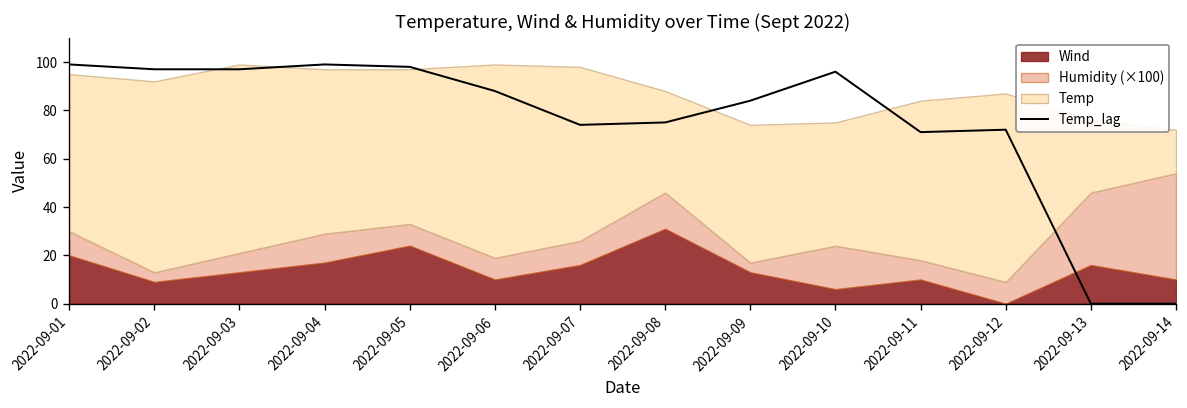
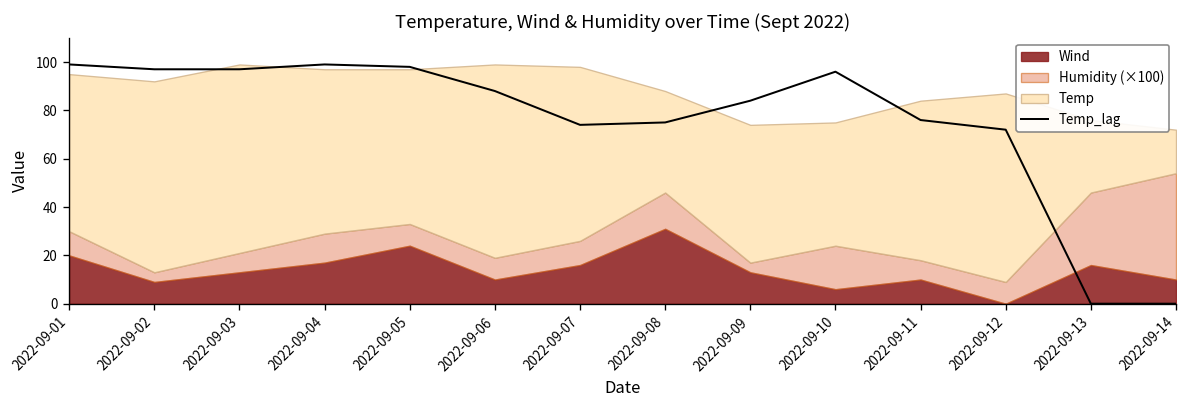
  {
    "Temp_lag": {
      "2022-09-01": 99,
      "2022-09-02": 97,
      "2022-09-03": 97,
      "2022-09-04": 99,
      "2022-09-06": 88,
      "2022-09-07": 74,
      "2022-09-08": 75,
      "2022-09-09": 84,
      "2022-09-10": 96,
-     "2022-09-11": 71,
+     "2022-09-11": 76,
      "2022-09-12": 72,
      "2022-09-13": 0,
      "2022-09-14": 0
    },
    "Wind": {
      "2022-09-01": 20,
      "2022-09-02": 9,
      "2022-09-03": 13,
      "2022-09-04": 17,
      "2022-09-05": 24,
      "2022-09-06": 10,
      "2022-09-07": 16,
      "2022-09-08": 31,
      "2022-09-09": 13,
      "2022-09-10": 6,
      "2022-09-11": 10,
      "2022-09-12": 0,
      "2022-09-13": 16,
      "2022-09-14": 10
    },
    "Humidity (×100)": {
      "2022-09-01": 10,
      "2022-09-02": 4,
      "2022-09-03": 8,
      "2022-09-04": 12,
      "2022-09-05": 9,
      "2022-09-06": 9,
      "2022-09-07": 10,
      "2022-09-08": 15,
      "2022-09-09": 4,
      "2022-09-10": 18,
      "2022-09-11": 8,
      "2022-09-12": 9,
      "2022-09-13": 30,
      "2022-09-14": 44
    }
  }
